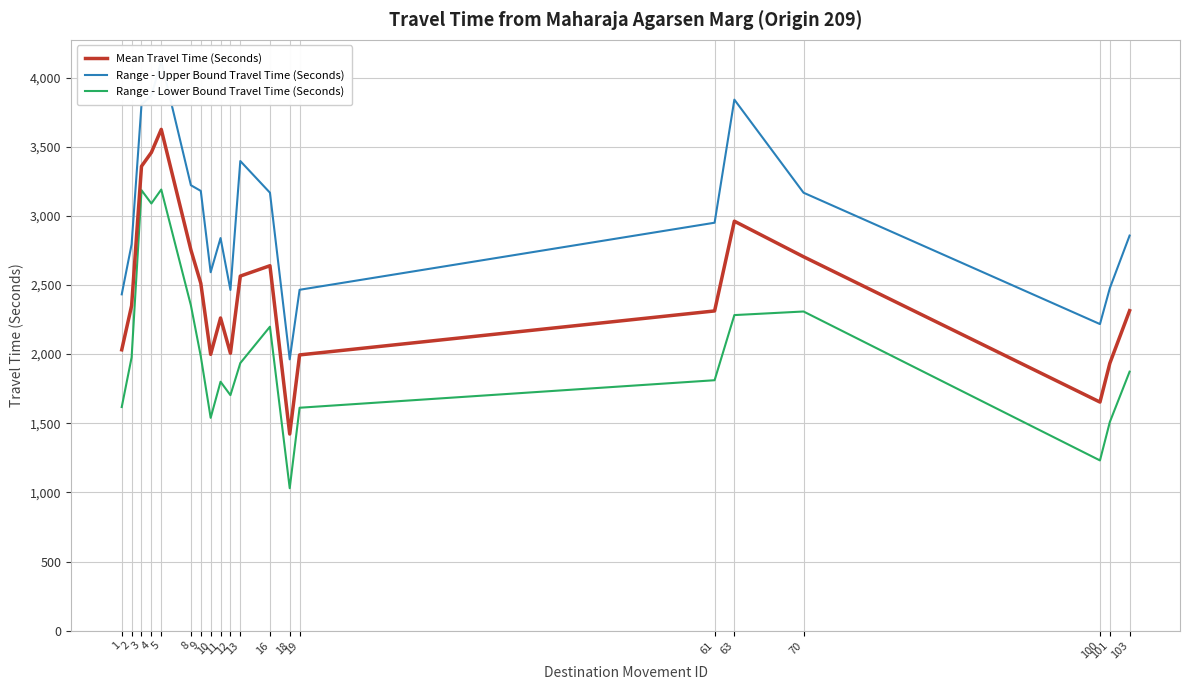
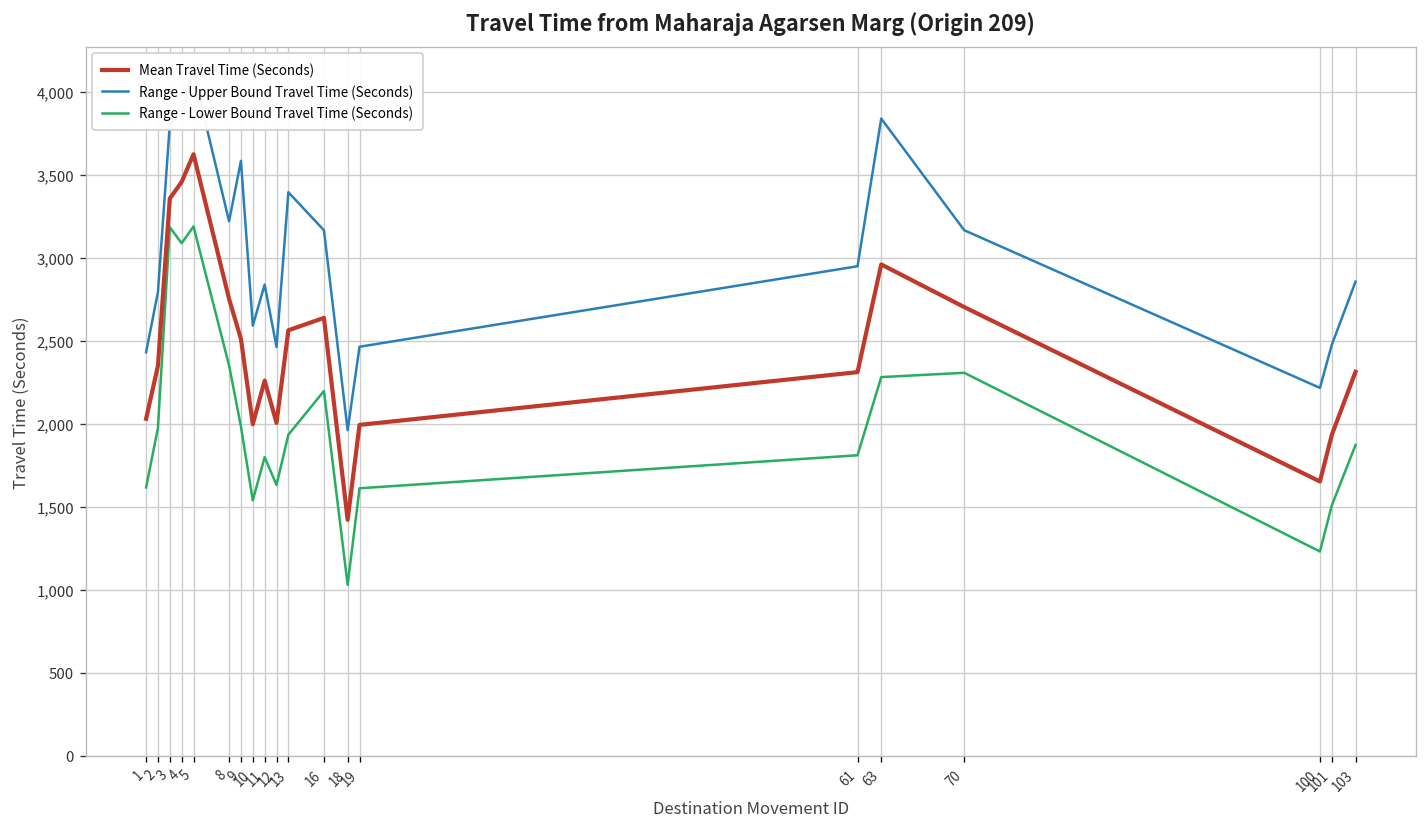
  {
    "Mean Travel Time (Seconds)": {
      "1": "2,030",
      "2": "2,350",
      "3": "3,360",
      "4": "3,460",
      "5": "3,630",
      "8": "2,750",
      "9": "2,510",
      "10": "2,000",
      "11": "2,260",
      "12": "2,010",
      "13": "2,560",
      "16": "2,640",
      "18": "1,420",
      "19": "1,990",
      "61": "2,310",
      "63": "2,960",
      "70": "2,700",
      "100": "1,650",
      "101": "1,930",
      "103": "2,310"
    },
    "Range - Upper Bound Travel Time (Seconds)": {
      "1": "2,430",
      "2": "2,790",
      "8": "3,220",
-     "9": "3,180",
+     "9": "3,590",
      "10": "2,590",
      "11": "2,840",
      "12": "2,460",
      "13": "3,400",
      "16": "3,170",
      "18": "1,960",
      "19": "2,470",
      "61": "2,950",
      "63": "3,840",
      "70": "3,170",
      "100": "2,220",
      "101": "2,480",
      "103": "2,860"
    },
    "Range - Lower Bound Travel Time (Seconds)": {
      "1": "1,620",
      "2": "1,980",
      "3": "3,190",
      "4": "3,090",
      "5": "3,190",
      "8": "2,350",
      "9": "1,980",
      "10": "1,540",
      "11": "1,800",
-     "12": "1,700",
+     "12": "1,630",
      "13": "1,940",
      "16": "2,200",
      "18": "1,030",
      "19": "1,610",
      "61": "1,810",
      "63": "2,280",
      "70": "2,310",
      "100": "1,230",
      "101": "1,510",
      "103": "1,870"
    }
  }
